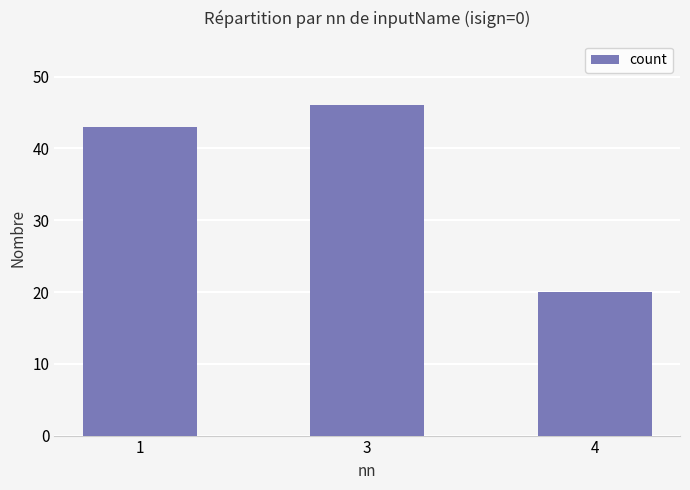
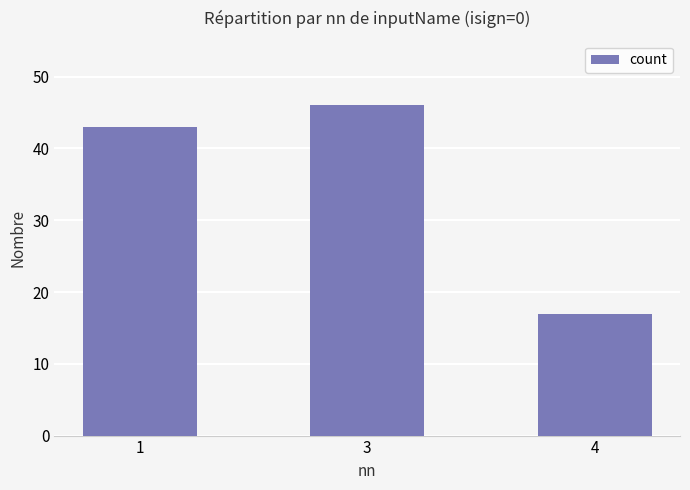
  {
    "1": 43,
    "3": 46,
-   "4": 20
+   "4": 17
  }
